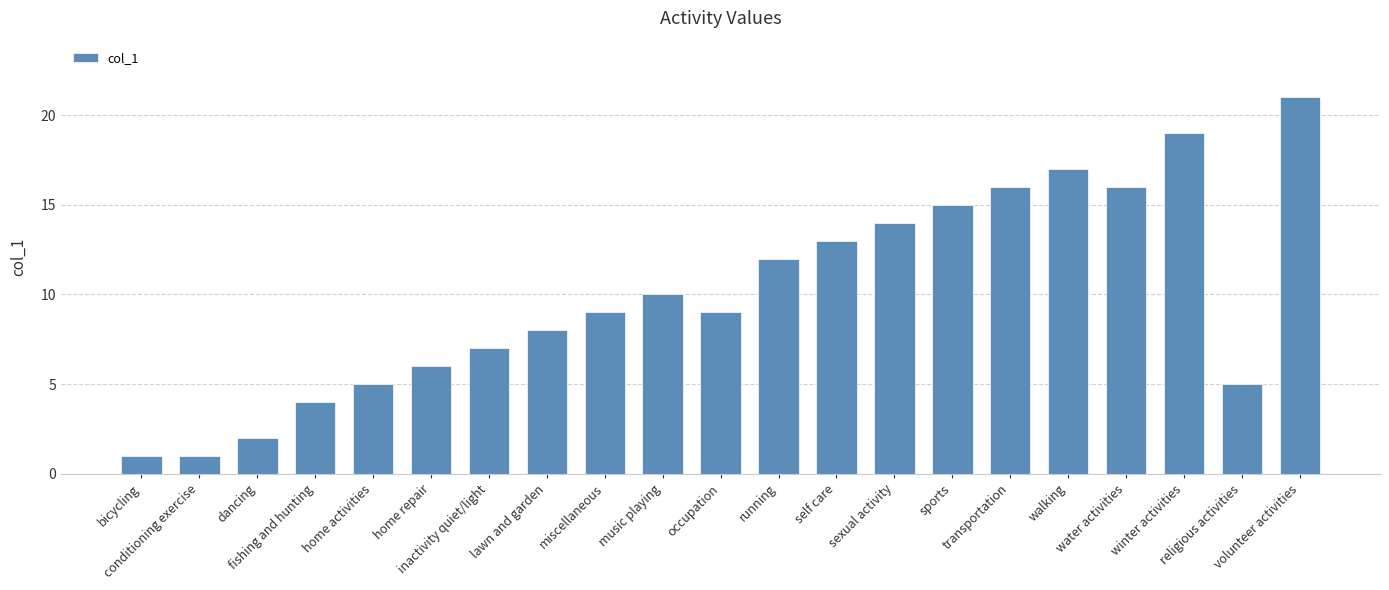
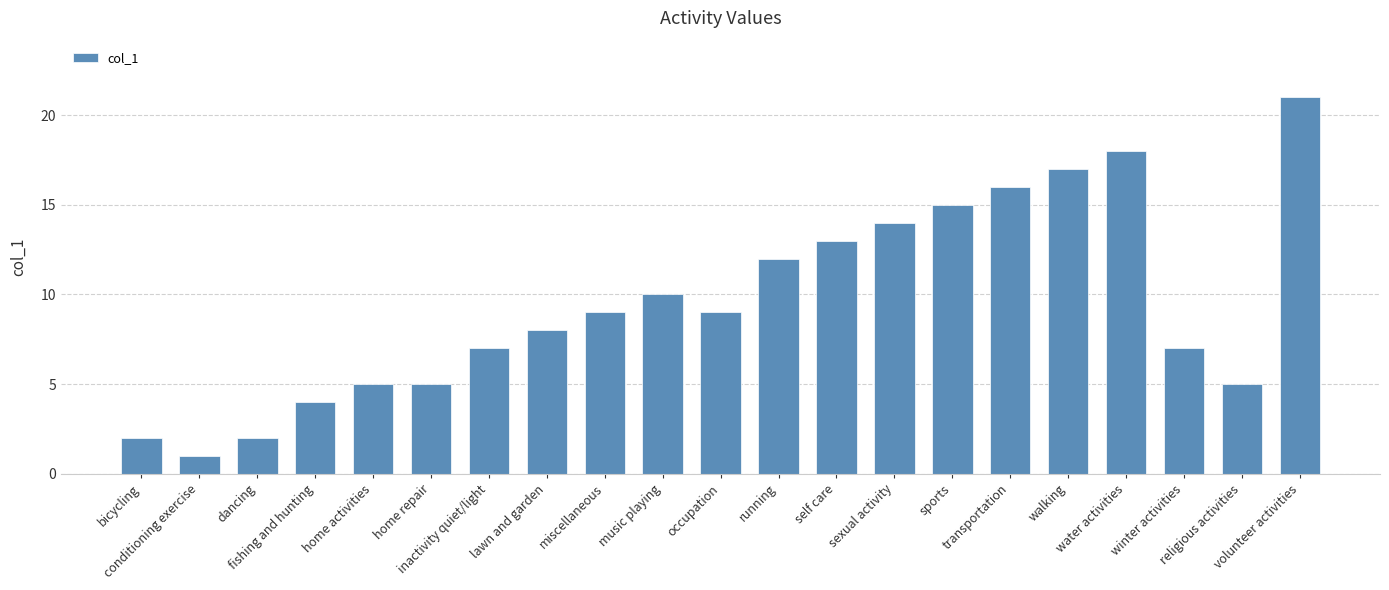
  {
-   "bicycling": 1,
+   "bicycling": 2,
    "conditioning exercise": 1,
    "dancing": 2,
    "fishing and hunting": 4,
    "home activities": 5,
-   "home repair": 6,
+   "home repair": 5,
    "inactivity quiet/light": 7,
    "lawn and garden": 8,
    "miscellaneous": 9,
    "music playing": 10,
    "occupation": 9,
    "running": 12,
    "self care": 13,
    "sexual activity": 14,
    "sports": 15,
    "transportation": 16,
    "walking": 17,
-   "water activities": 16,
-   "winter activities": 19,
+   "water activities": 18,
+   "winter activities": 7,
    "religious activities": 5,
    "volunteer activities": 21
  }
